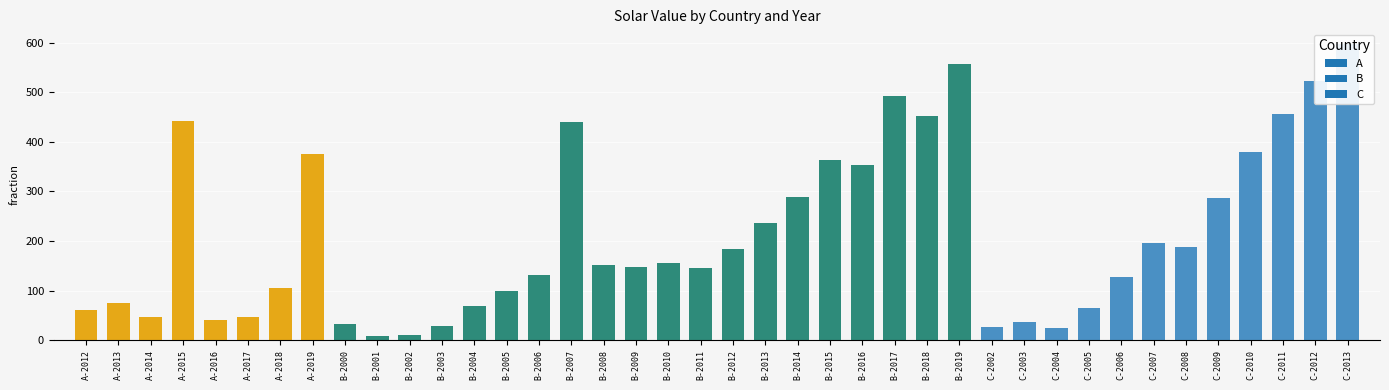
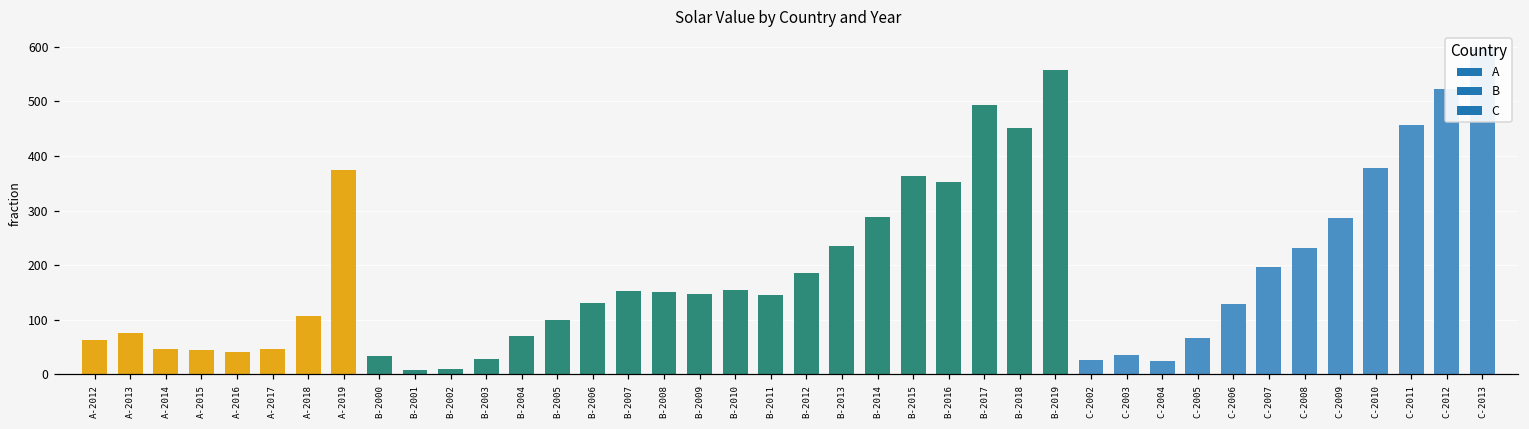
  {
    "A-2012": 60,
    "A-2013": 80,
    "A-2014": 50,
-   "A-2015": 440,
+   "A-2015": 40,
    "A-2016": 40,
    "A-2017": 50,
    "A-2018": 110,
    "A-2019": 380,
    "B-2000": 30,
    "B-2001": 10,
    "B-2002": 10,
    "B-2003": 30,
    "B-2004": 70,
    "B-2005": 100,
    "B-2006": 130,
-   "B-2007": 440,
+   "B-2007": 150,
    "B-2008": 150,
    "B-2009": 150,
    "B-2010": 160,
    "B-2011": 150,
    "B-2012": 190,
    "B-2013": 240,
    "B-2014": 290,
    "B-2015": 360,
    "B-2016": 350,
    "B-2017": 490,
    "B-2018": 450,
    "B-2019": 560,
    "C-2002": 30,
    "C-2003": 40,
    "C-2004": 30,
    "C-2005": 70,
    "C-2006": 130,
    "C-2007": 200,
-   "C-2008": 190,
+   "C-2008": 230,
    "C-2009": 290,
    "C-2010": 380,
    "C-2011": 460
  }
